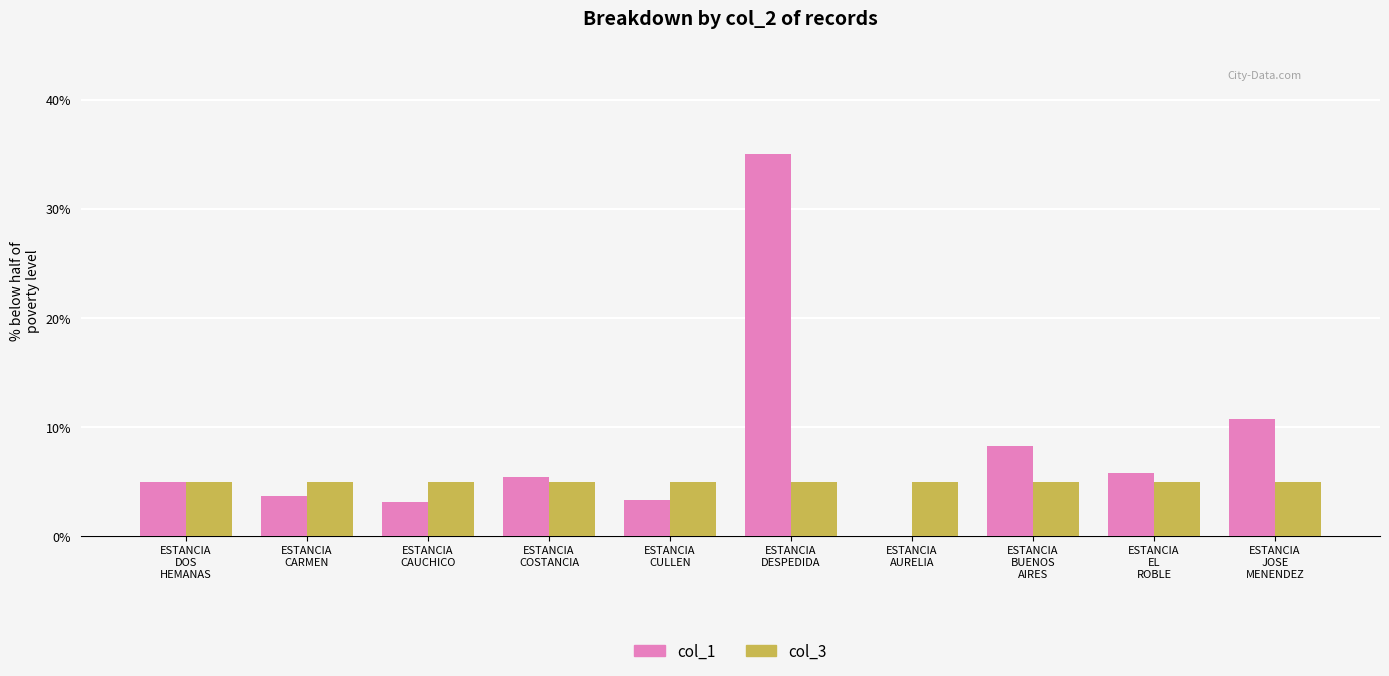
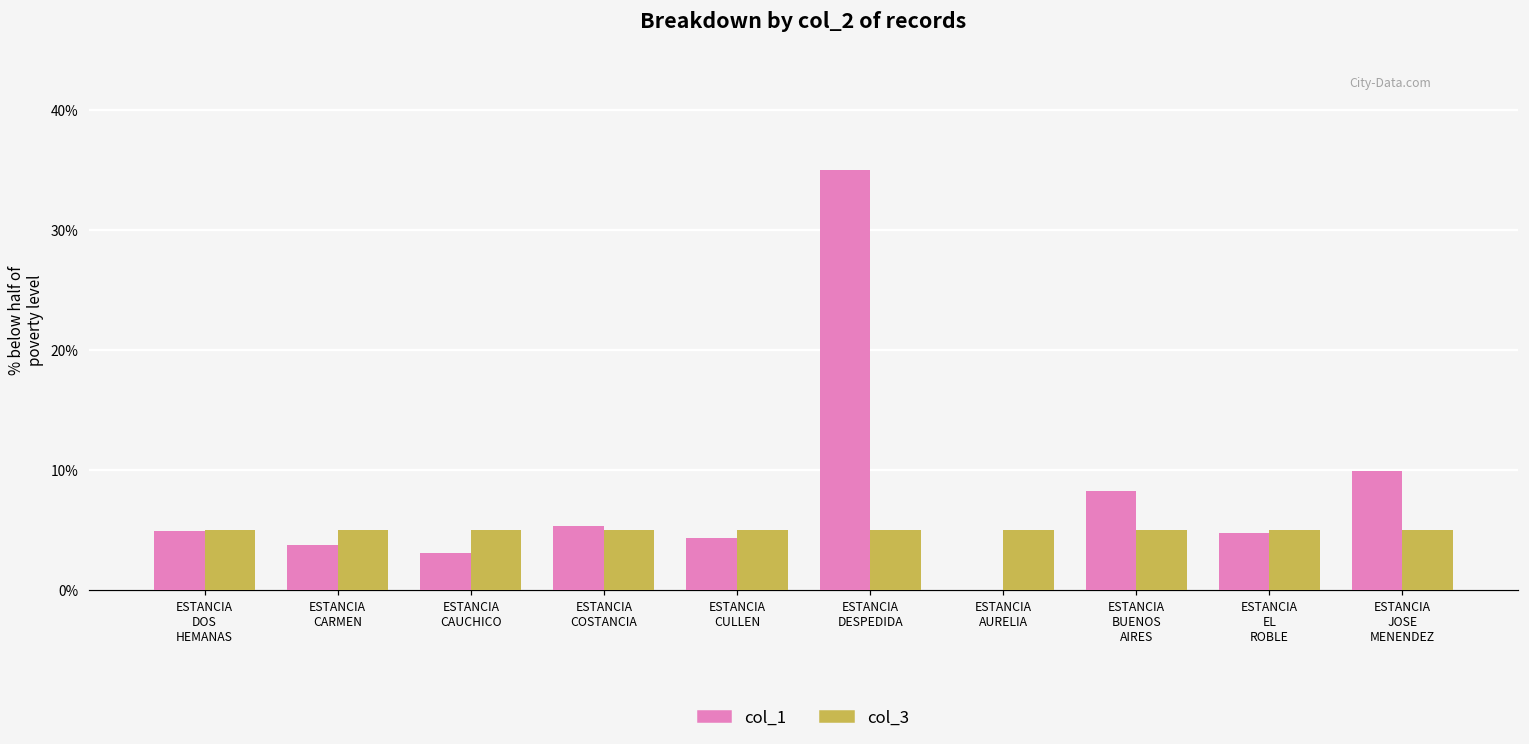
  {
    "col_1": {
      "ESTANCIA DOS HEMANAS": "5.0%",
      "ESTANCIA CARMEN": "3.7%",
      "ESTANCIA CAUCHICO": "3.1%",
      "ESTANCIA COSTANCIA": "5.4%",
-     "ESTANCIA CULLEN": "3.3%",
+     "ESTANCIA CULLEN": "4.3%",
      "ESTANCIA DESPEDIDA": "35.0%",
      "ESTANCIA AURELIA": "0.0%",
      "ESTANCIA BUENOS AIRES": "8.3%",
-     "ESTANCIA EL ROBLE": "5.8%",
-     "ESTANCIA JOSE MENENDEZ": "10.8%"
+     "ESTANCIA EL ROBLE": "4.8%",
+     "ESTANCIA JOSE MENENDEZ": "9.9%"
    },
    "col_3": {
      "ESTANCIA DOS HEMANAS": "5.0%",
      "ESTANCIA CARMEN": "5.0%",
      "ESTANCIA CAUCHICO": "5.0%",
      "ESTANCIA COSTANCIA": "5.0%",
      "ESTANCIA CULLEN": "5.0%",
      "ESTANCIA DESPEDIDA": "5.0%",
      "ESTANCIA AURELIA": "5.0%",
      "ESTANCIA BUENOS AIRES": "5.0%",
      "ESTANCIA EL ROBLE": "5.0%",
      "ESTANCIA JOSE MENENDEZ": "5.0%"
    }
  }
